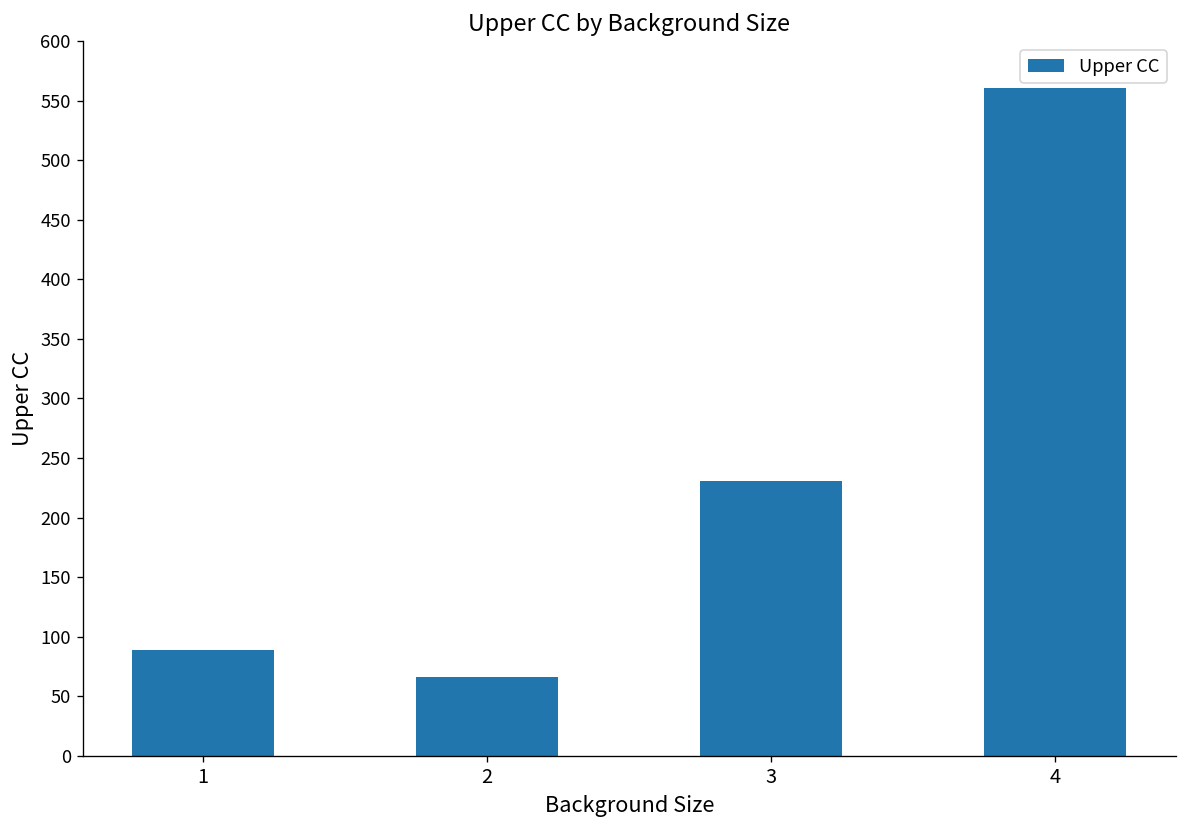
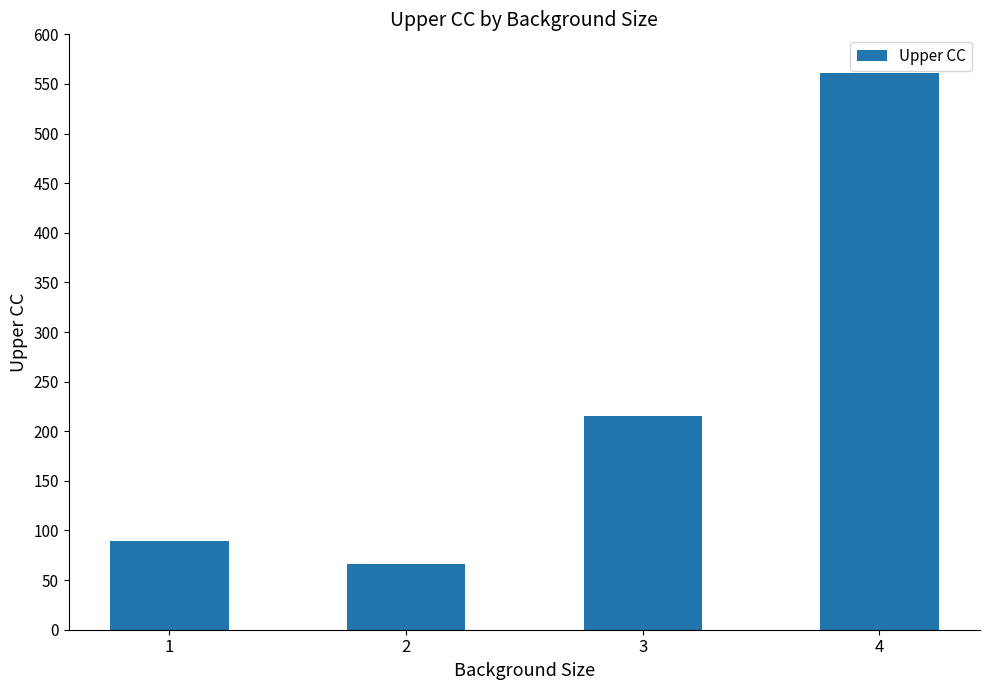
  {
    "1": 90,
    "2": 70,
-   "3": 230,
+   "3": 220,
    "4": 560
  }
